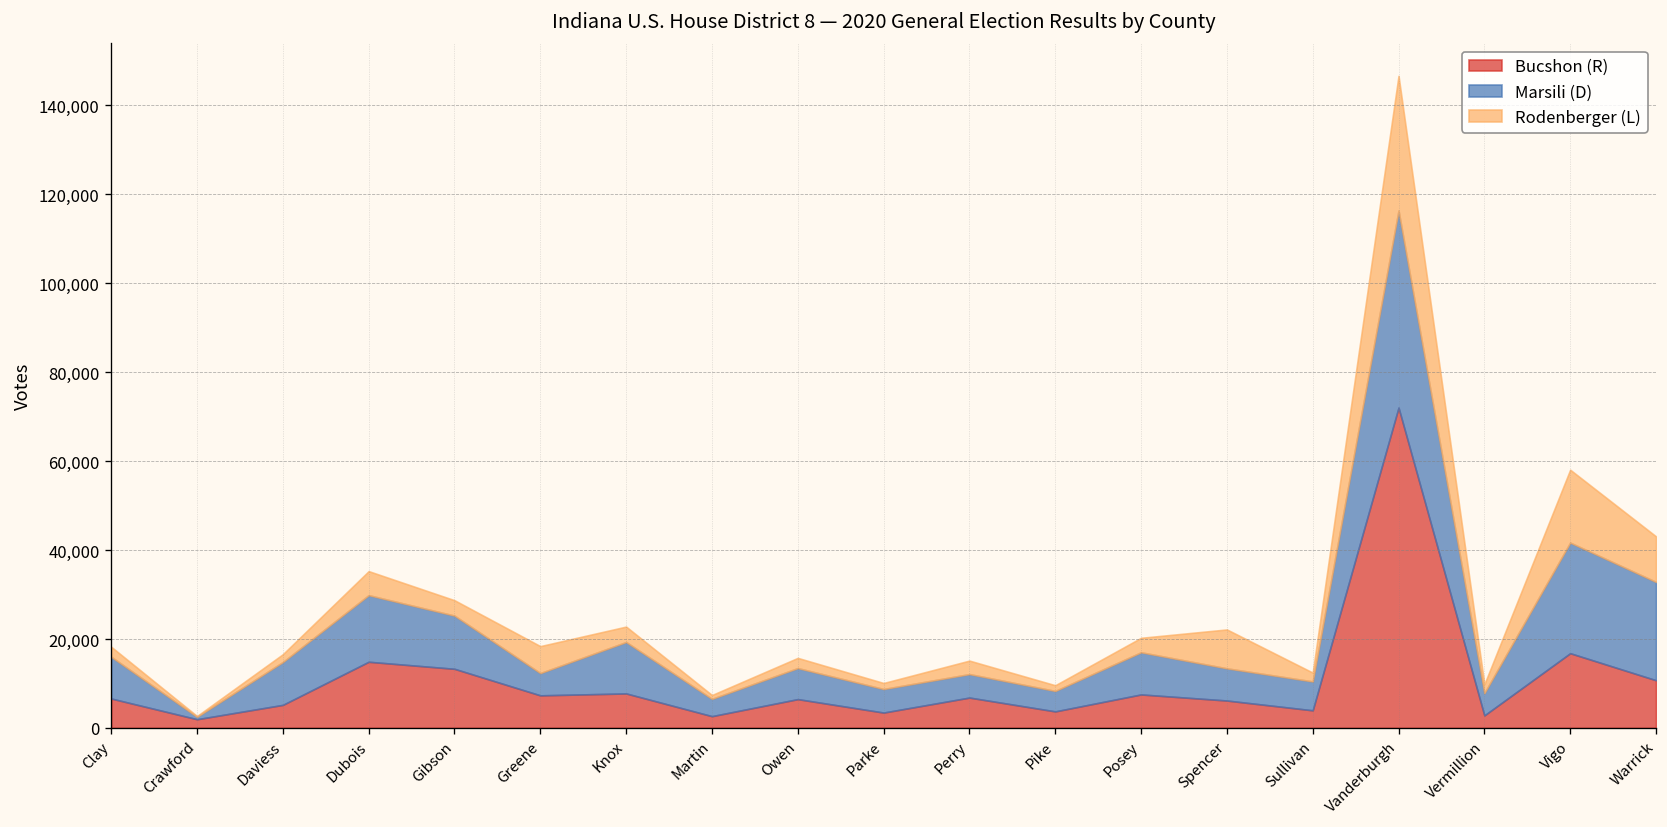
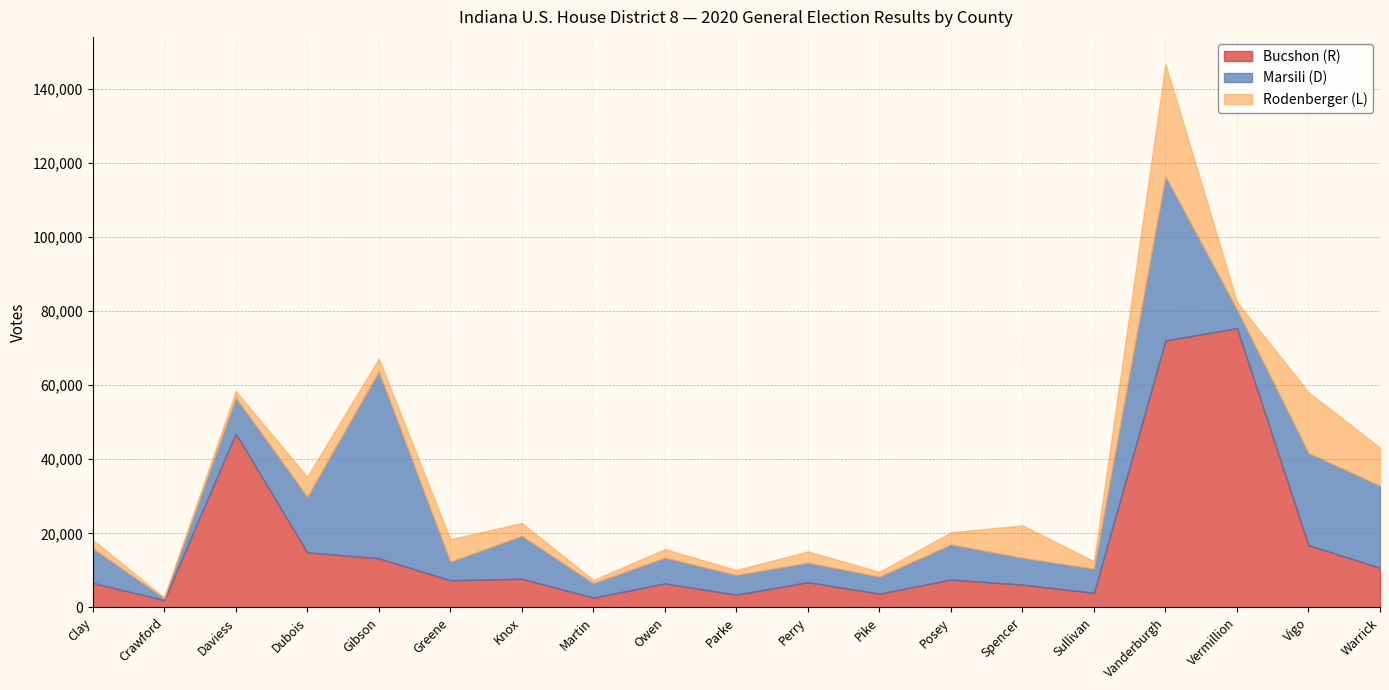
  {
    "Bucshon (R)": {
      "Clay": "7,000",
-     "Daviess": "5,000",
+     "Daviess": "47,000",
      "Dubois": "15,000",
      "Gibson": "13,000",
      "Greene": "7,000",
      "Knox": "8,000",
      "Martin": "3,000",
      "Owen": "6,000",
      "Parke": "3,000",
      "Perry": "7,000",
      "Pike": "4,000",
      "Posey": "8,000",
      "Spencer": "6,000",
      "Sullivan": "4,000",
      "Vanderburgh": "72,000",
-     "Vermillion": "3,000",
+     "Vermillion": "75,000",
      "Vigo": "17,000",
      "Warrick": "11,000"
    },
    "Marsili (D)": {
      "Clay": "9,000",
      "Daviess": "10,000",
      "Dubois": "15,000",
-     "Gibson": "12,000",
+     "Gibson": "50,000",
      "Greene": "5,000",
      "Knox": "12,000",
      "Martin": "4,000",
      "Owen": "7,000",
      "Parke": "5,000",
      "Perry": "5,000",
      "Pike": "5,000",
      "Posey": "9,000",
      "Spencer": "7,000",
      "Sullivan": "6,000",
      "Vanderburgh": "44,000",
      "Vermillion": "5,000",
      "Vigo": "25,000",
      "Warrick": "22,000"
    },
    "Rodenberger (L)": {
      "Clay": "2,000",
      "Daviess": "2,000",
      "Dubois": "5,000",
      "Gibson": "3,000",
      "Greene": "6,000",
      "Knox": "3,000",
      "Martin": "1,000",
      "Owen": "2,000",
      "Parke": "1,000",
      "Perry": "3,000",
      "Pike": "1,000",
      "Posey": "3,000",
      "Spencer": "9,000",
      "Sullivan": "2,000",
      "Vanderburgh": "30,000",
      "Vermillion": "2,000",
      "Vigo": "16,000",
      "Warrick": "10,000"
    }
  }
